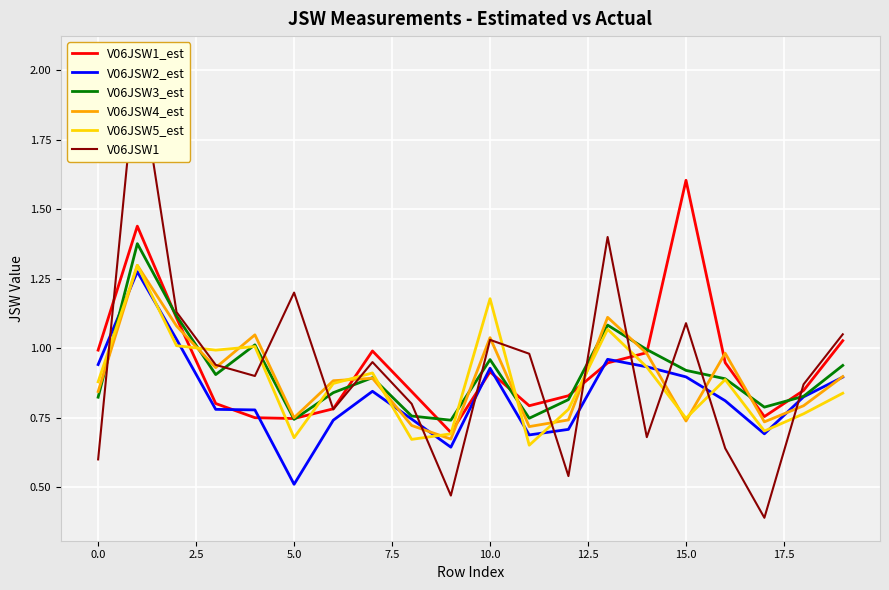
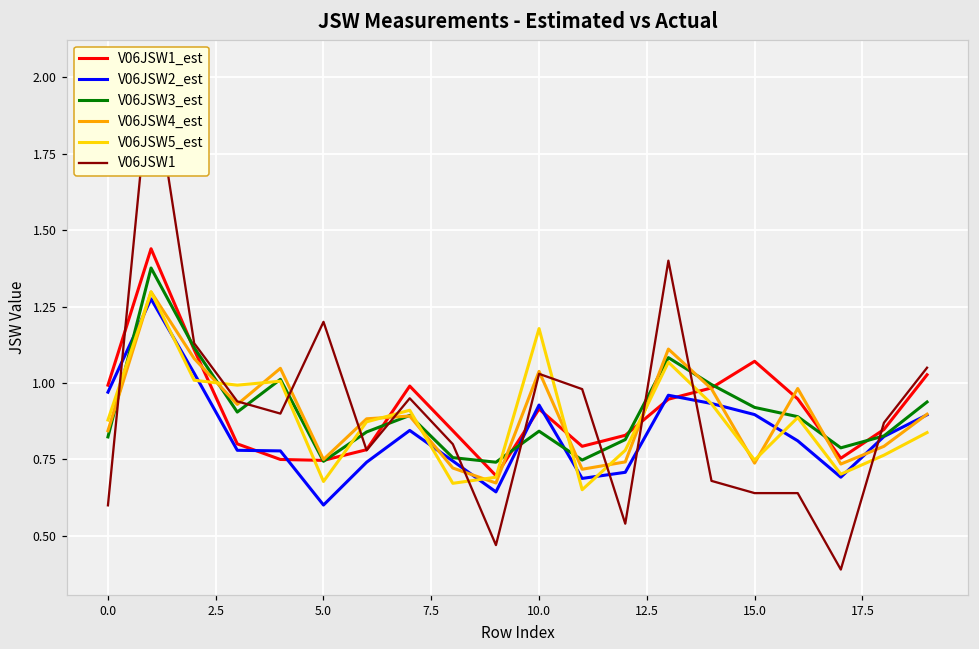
  {
    "V06JSW1_est": {
      "0.0": 0.99,
      "10.0": 0.92,
-     "15.0": 1.60
+     "15.0": 1.07
    },
    "V06JSW2_est": {
-     "0.0": 0.94,
-     "5.0": 0.51,
+     "0.0": 0.97,
+     "5.0": 0.60,
      "10.0": 0.93,
      "15.0": 0.90
    },
    "V06JSW3_est": {
      "0.0": 0.82,
-     "10.0": 0.96,
+     "10.0": 0.84,
      "15.0": 0.92
    },
    "V06JSW1": {
      "0.0": 0.60,
      "5.0": 1.20,
-     "15.0": 1.09
+     "15.0": 0.64
    }
  }
